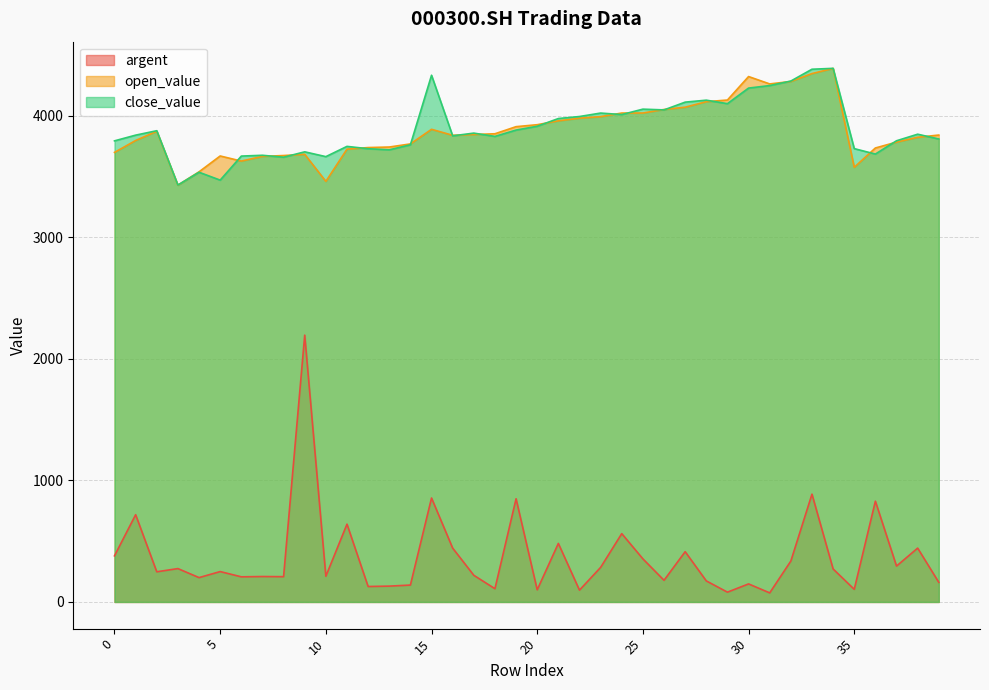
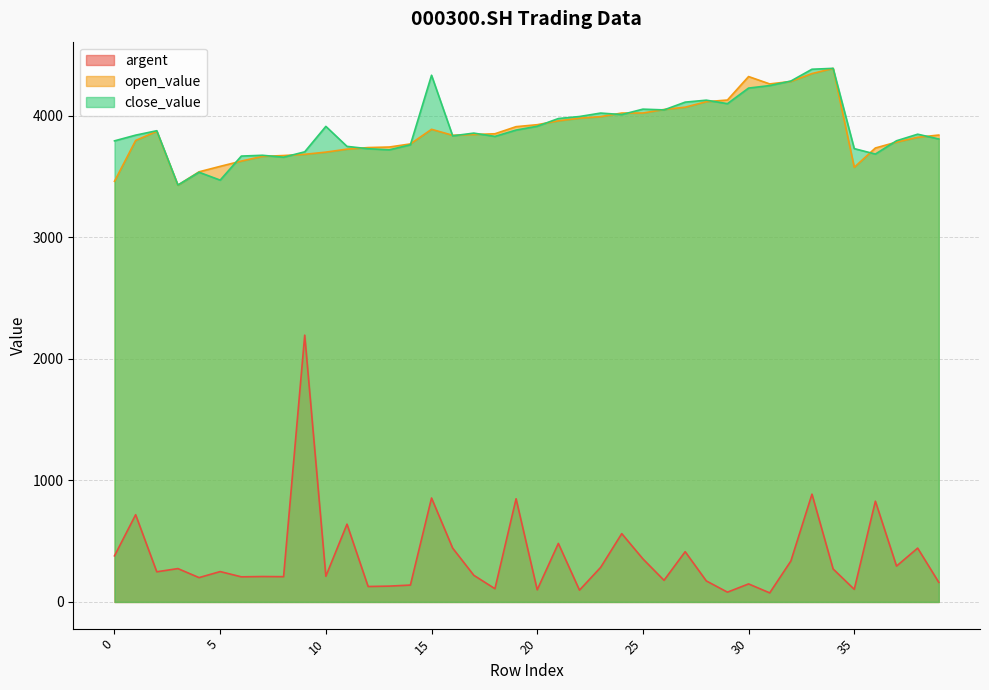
  {
    "argent": {
      "0": 380,
      "5": 250,
      "10": 210,
      "15": 860,
      "20": 100,
      "25": 350,
      "30": 150,
      "35": 100
    },
    "open_value": {
-     "0": 3700,
-     "5": 3670,
-     "10": 3460,
+     "0": 3460,
+     "5": 3580,
+     "10": 3700,
      "15": 3890,
      "25": 4020,
      "30": 4320,
      "35": 3580
    },
    "close_value": {
      "0": 3790,
      "5": 3470,
-     "10": 3660,
+     "10": 3910,
      "15": 4330,
      "25": 4050,
      "30": 4230,
      "35": 3730
    }
  }
